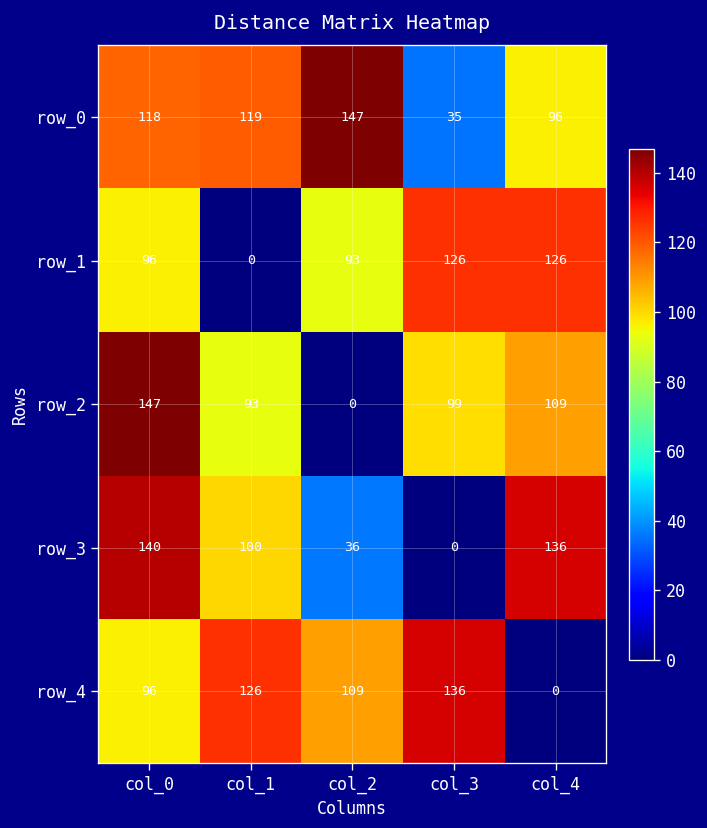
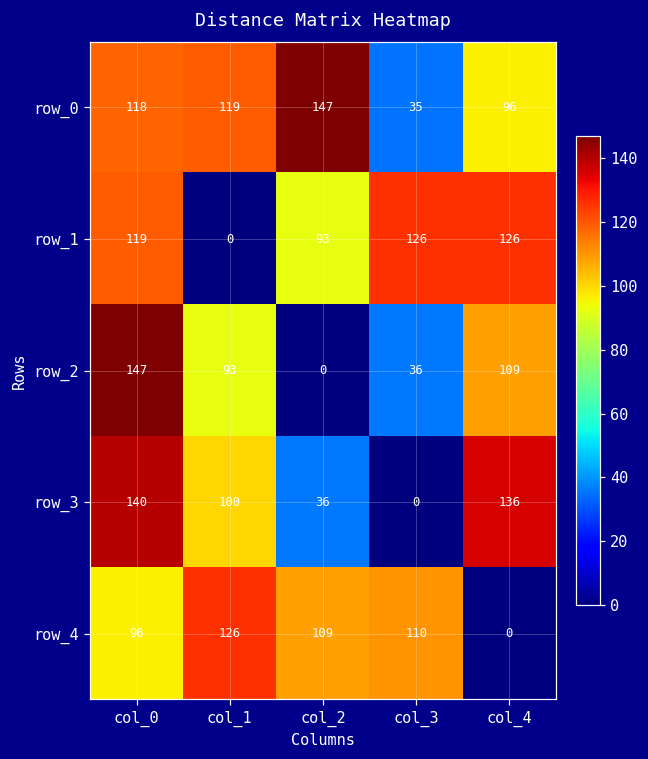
  {
    "row_0": {
      "col_0": 118,
      "col_1": 119,
      "col_2": 147,
      "col_3": 35,
      "col_4": 96
    },
    "row_1": {
-     "col_0": 96,
+     "col_0": 119,
      "col_1": 0,
      "col_2": 93,
      "col_3": 126,
      "col_4": 126
    },
    "row_2": {
      "col_0": 147,
      "col_1": 93,
      "col_2": 0,
-     "col_3": 99,
+     "col_3": 36,
      "col_4": 109
    },
    "row_3": {
      "col_0": 140,
      "col_1": 100,
      "col_2": 36,
      "col_3": 0,
      "col_4": 136
    },
    "row_4": {
      "col_0": 96,
      "col_1": 126,
      "col_2": 109,
-     "col_3": 136,
+     "col_3": 110,
      "col_4": 0
    }
  }
